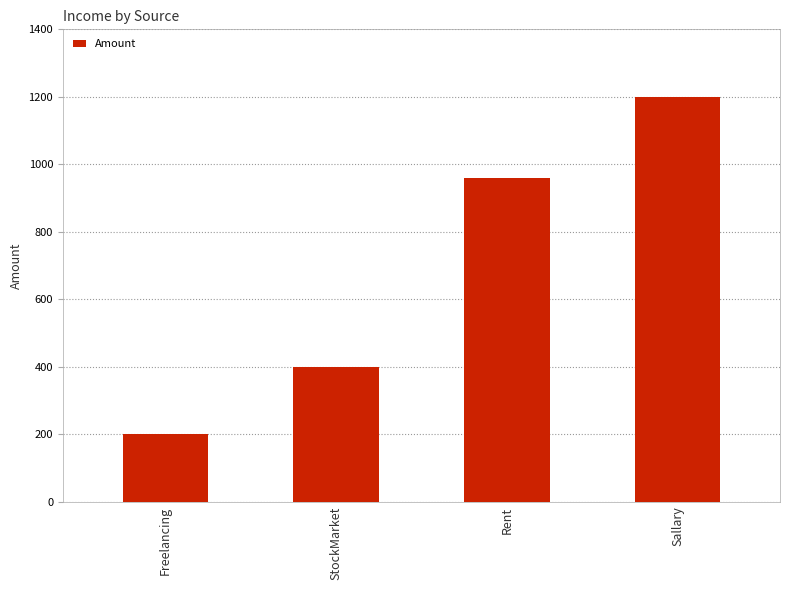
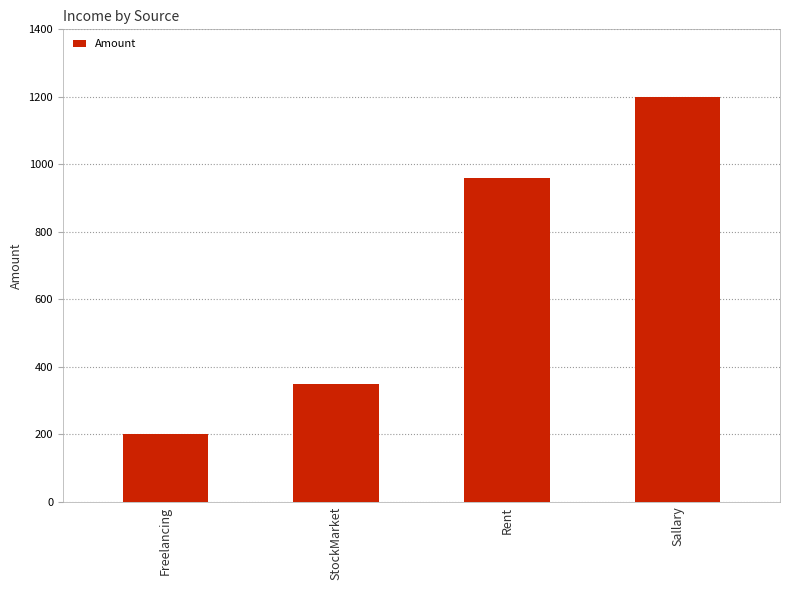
  {
    "Freelancing": 200,
-   "StockMarket": 400,
+   "StockMarket": 350,
    "Rent": 960,
    "Sallary": 1200
  }
